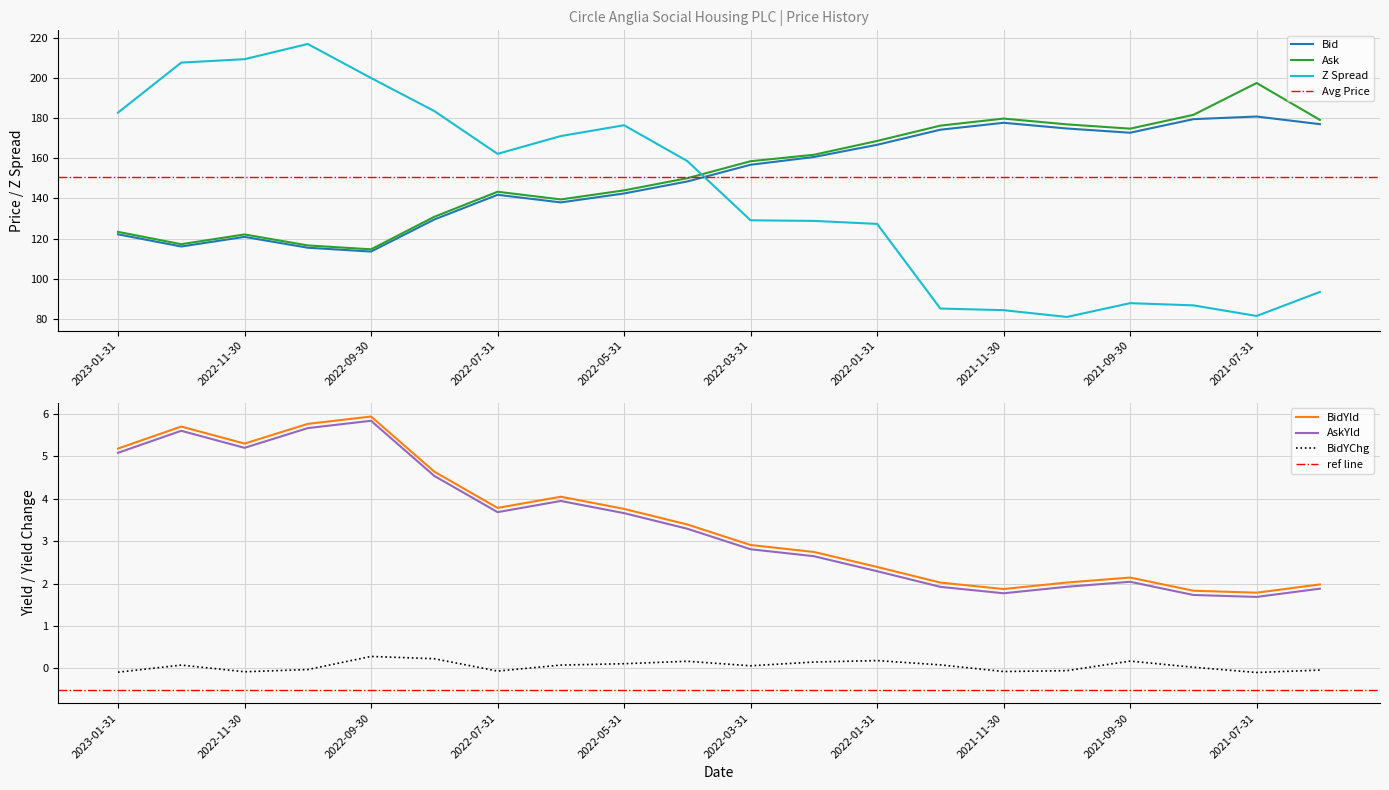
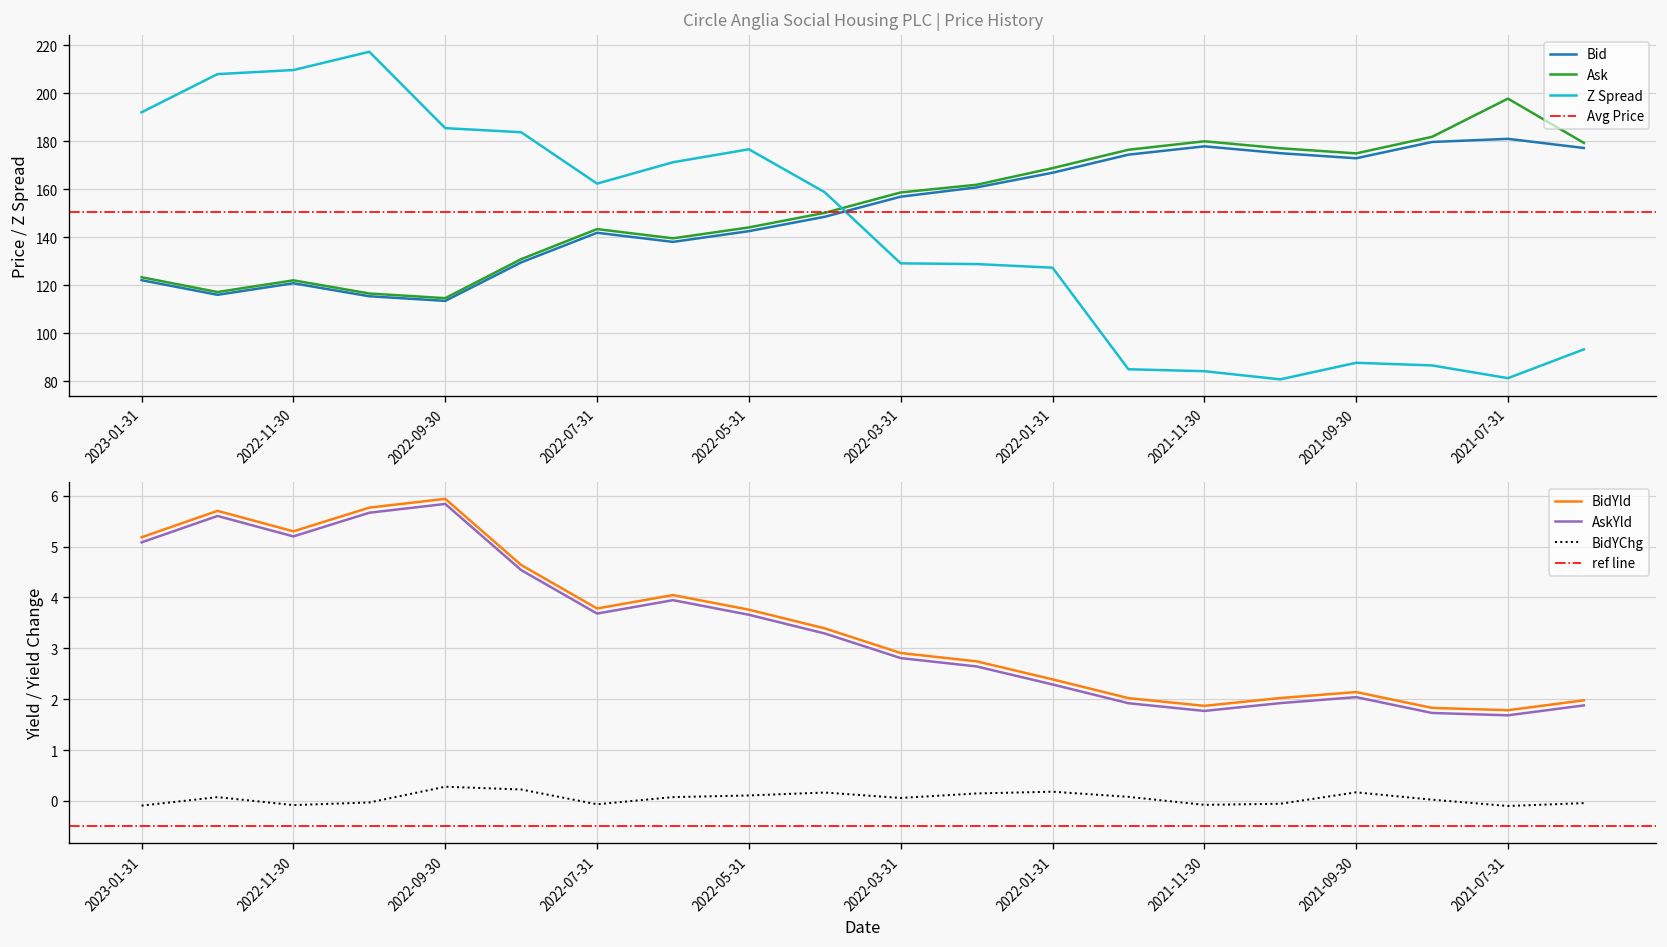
  {
    "Circle Anglia Social Housing PLC | Price History": {
      "Bid": {
        "2022-07-31": 142,
        "2022-05-31": 143,
        "2022-03-31": 157,
        "2022-01-31": 167,
        "2021-11-30": 178,
        "2021-09-30": 173,
        "2021-07-31": 181
      },
      "Ask": {
        "2022-07-31": 143,
        "2022-05-31": 144,
        "2022-03-31": 159,
        "2022-01-31": 169,
        "2021-11-30": 180,
        "2021-09-30": 175,
        "2021-07-31": 198
      },
      "Z Spread": {
-       "2023-01-31": 183,
+       "2023-01-31": 192,
        "2022-11-30": 210,
-       "2022-09-30": 200,
+       "2022-09-30": 185,
        "2022-07-31": 162,
        "2022-05-31": 177,
        "2022-03-31": 129,
        "2022-01-31": 127,
        "2021-11-30": 84,
        "2021-09-30": 88,
        "2021-07-31": 81
      }
    }
  }
